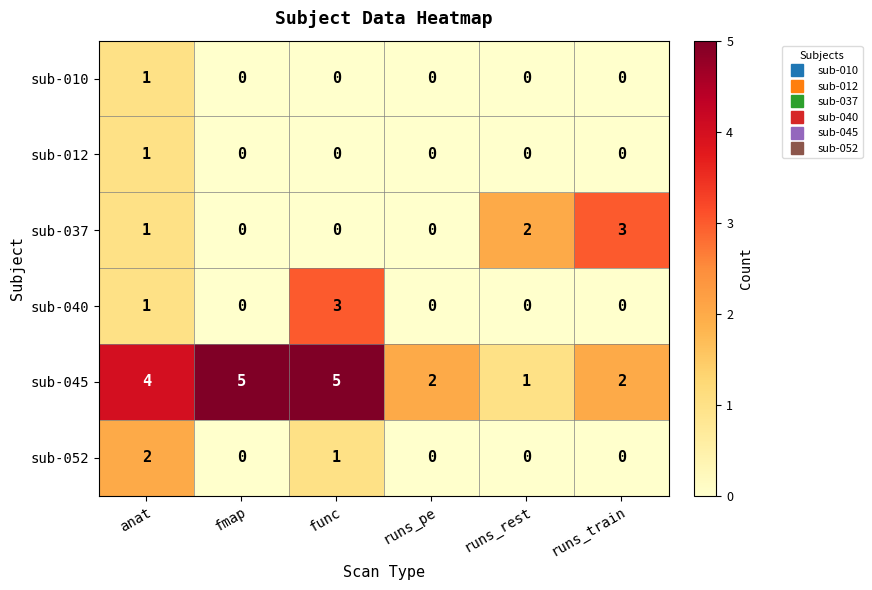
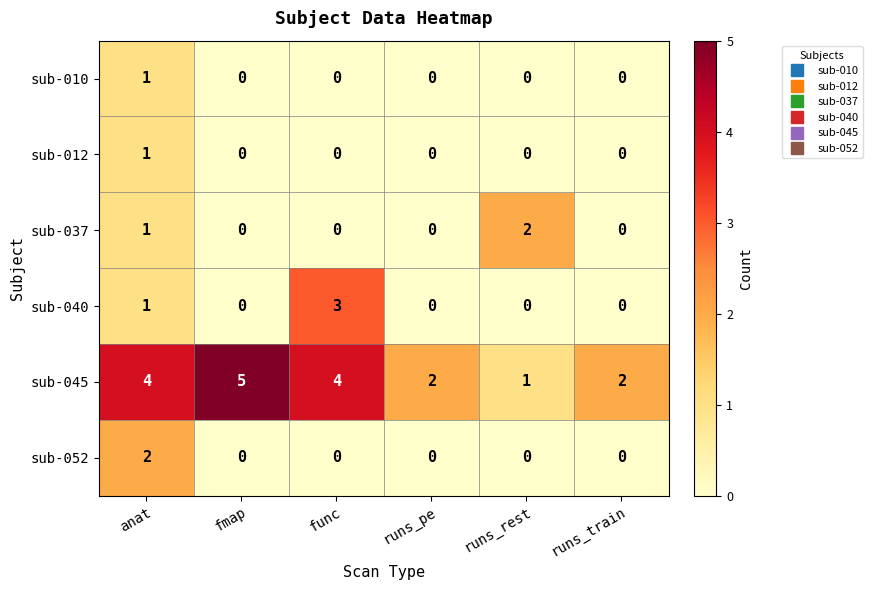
  {
    "sub-010": {
      "anat": 1,
      "fmap": 0,
      "func": 0,
      "runs_pe": 0,
      "runs_rest": 0,
      "runs_train": 0
    },
    "sub-012": {
      "anat": 1,
      "fmap": 0,
      "func": 0,
      "runs_pe": 0,
      "runs_rest": 0,
      "runs_train": 0
    },
    "sub-037": {
      "anat": 1,
      "fmap": 0,
      "func": 0,
      "runs_pe": 0,
      "runs_rest": 2,
-     "runs_train": 3
+     "runs_train": 0
    },
    "sub-040": {
      "anat": 1,
      "fmap": 0,
      "func": 3,
      "runs_pe": 0,
      "runs_rest": 0,
      "runs_train": 0
    },
    "sub-045": {
      "anat": 4,
      "fmap": 5,
-     "func": 5,
+     "func": 4,
      "runs_pe": 2,
      "runs_rest": 1,
      "runs_train": 2
    },
    "sub-052": {
      "anat": 2,
      "fmap": 0,
-     "func": 1,
+     "func": 0,
      "runs_pe": 0,
      "runs_rest": 0,
      "runs_train": 0
    }
  }
